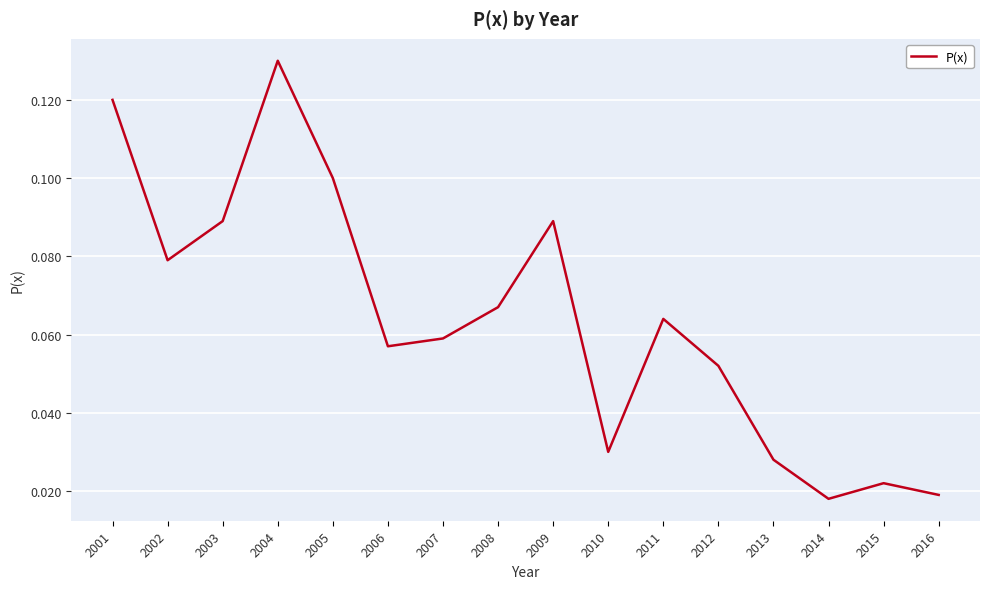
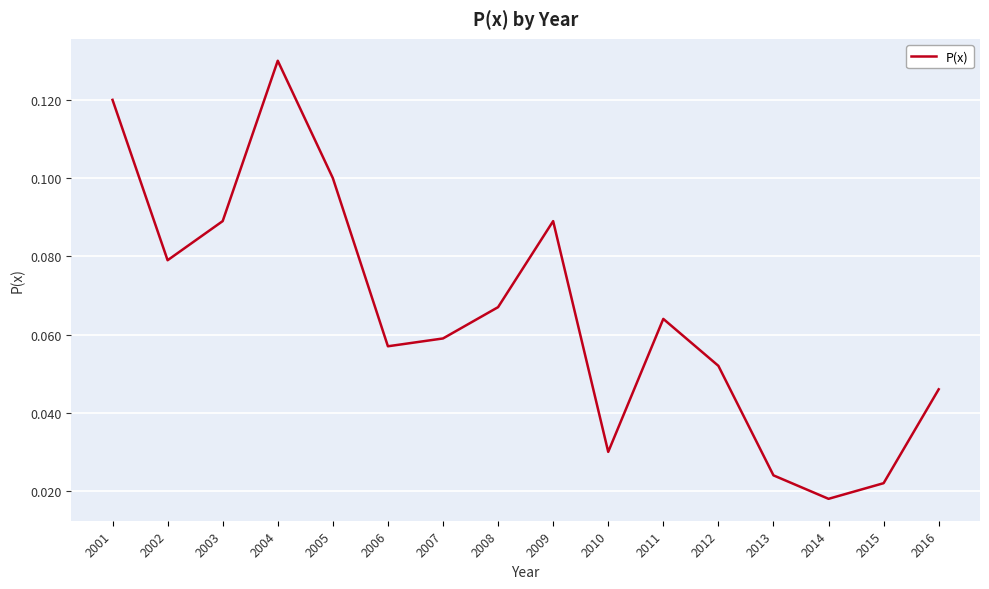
  {
    "2001": 0.120,
    "2002": 0.079,
    "2003": 0.089,
    "2004": 0.130,
    "2005": 0.100,
    "2006": 0.057,
    "2007": 0.059,
    "2008": 0.067,
    "2009": 0.089,
    "2010": 0.030,
    "2011": 0.064,
    "2012": 0.052,
-   "2013": 0.028,
+   "2013": 0.024,
    "2014": 0.018,
    "2015": 0.022,
-   "2016": 0.019
+   "2016": 0.046
  }
